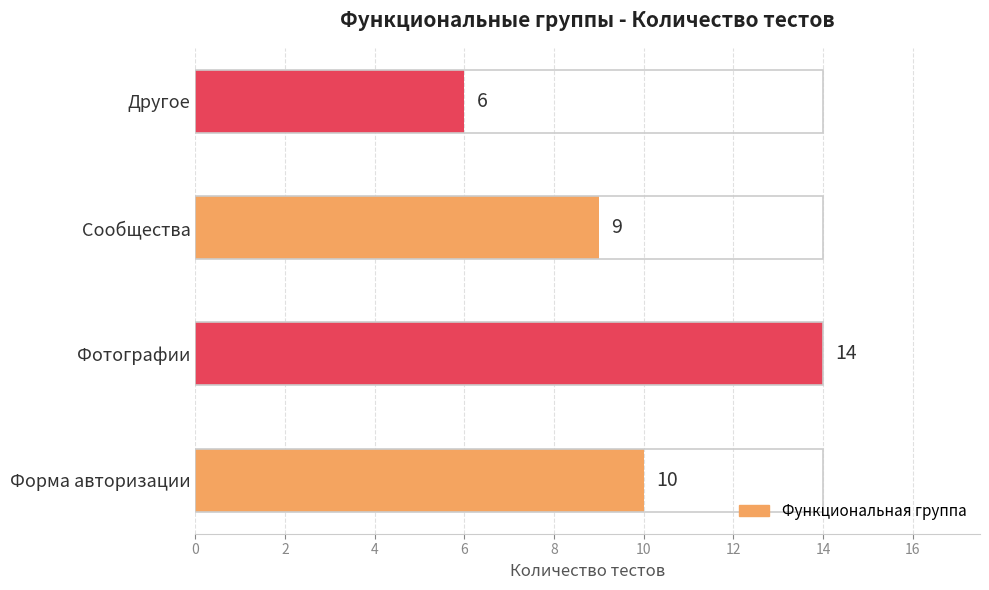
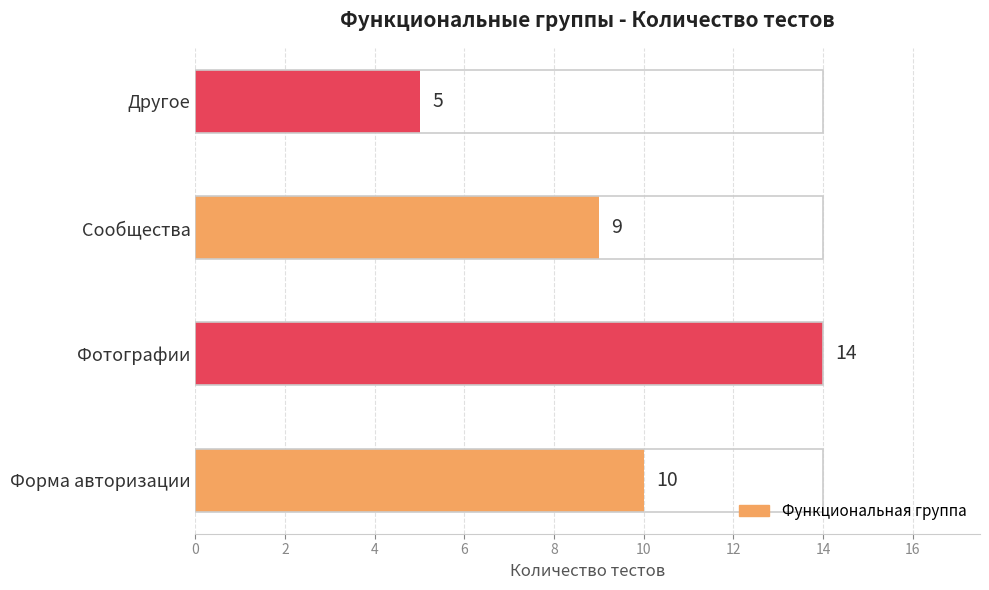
  {
-   "Другое": 6,
+   "Другое": 5,
    "Сообщества": 9,
    "Фотографии": 14,
    "Форма авторизации": 10
  }
